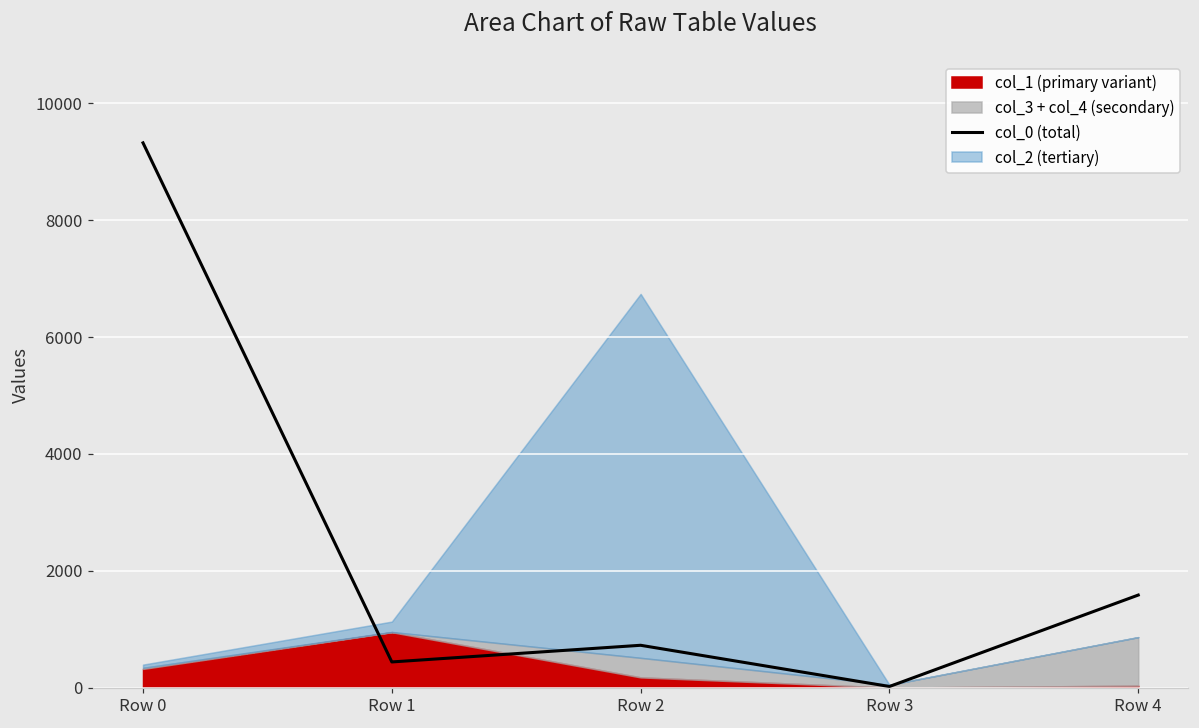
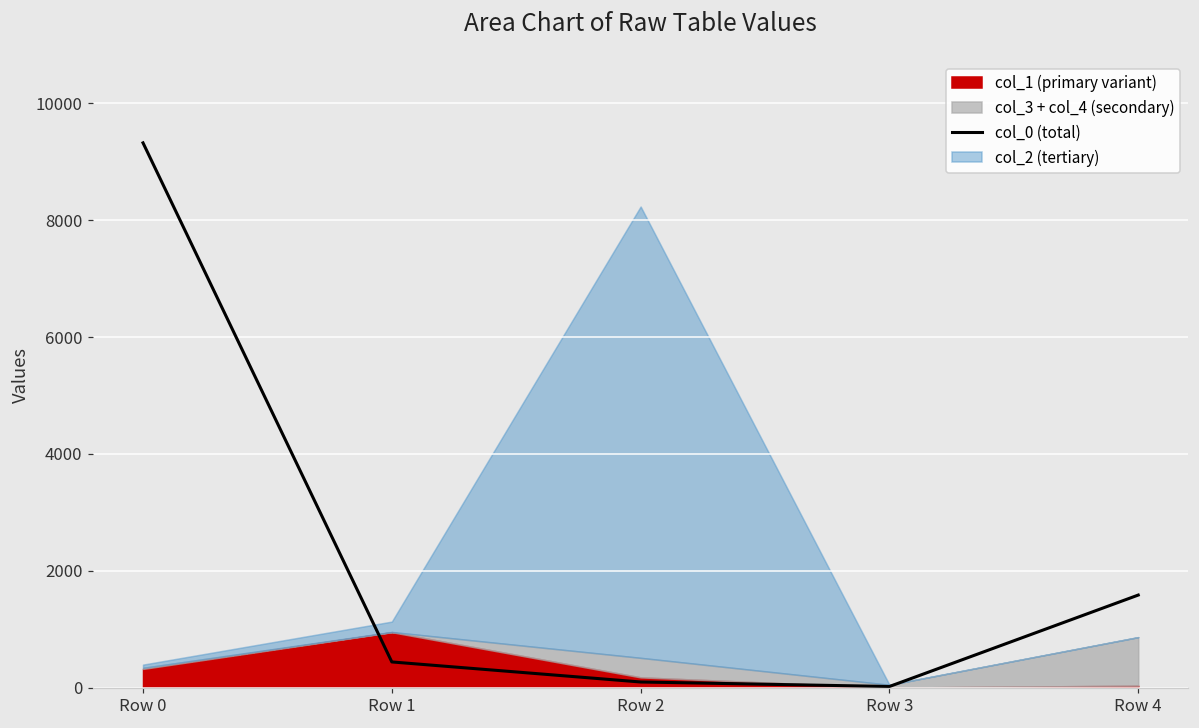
  {
    "col_0 (total)": {
      "Row 0": 9300,
      "Row 1": 400,
-     "Row 2": 700,
+     "Row 2": 100,
      "Row 4": 1600
    },
    "col_1 (primary variant)": {
      "Row 2": 200
    },
    "col_3 + col_4 (secondary)": {
      "Row 2": 300
    },
    "col_2 (tertiary)": {
      "Row 0": 100,
      "Row 1": 200,
-     "Row 2": 6200
+     "Row 2": 7700
    }
  }
